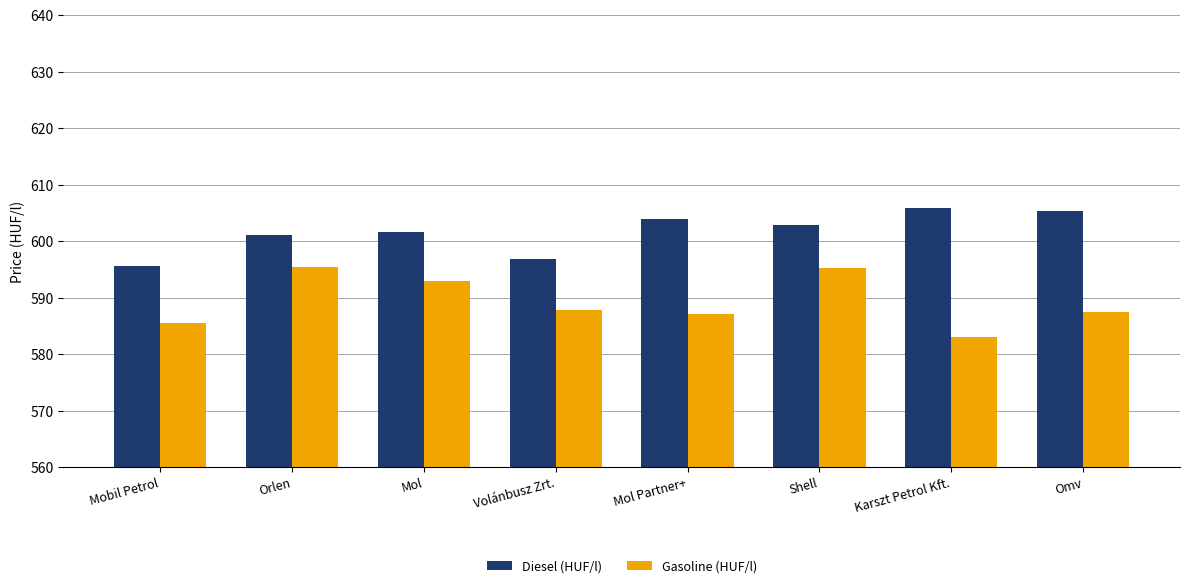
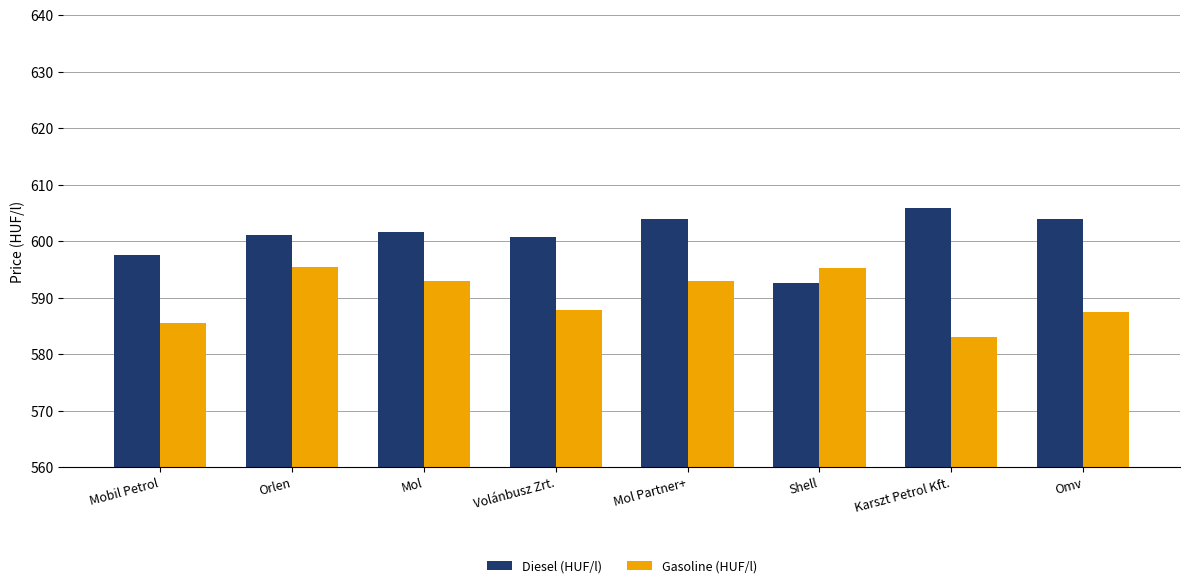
  {
    "Diesel (HUF/l)": {
-     "Mobil Petrol": 596,
+     "Mobil Petrol": 598,
      "Orlen": 601,
      "Mol": 602,
-     "Volánbusz Zrt.": 597,
+     "Volánbusz Zrt.": 601,
      "Mol Partner+": 604,
-     "Shell": 603,
+     "Shell": 593,
      "Karszt Petrol Kft.": 606,
-     "Omv": 605
+     "Omv": 604
    },
    "Gasoline (HUF/l)": {
      "Mobil Petrol": 586,
      "Orlen": 595,
      "Mol": 593,
      "Volánbusz Zrt.": 588,
-     "Mol Partner+": 587,
+     "Mol Partner+": 593,
      "Shell": 595,
      "Karszt Petrol Kft.": 583,
      "Omv": 588
    }
  }
